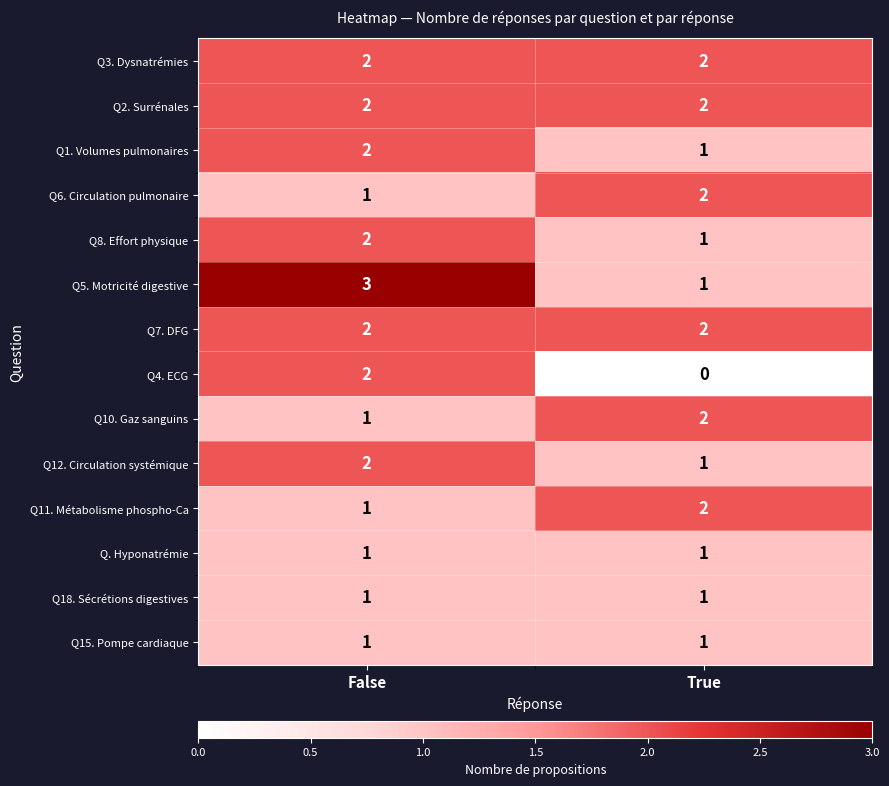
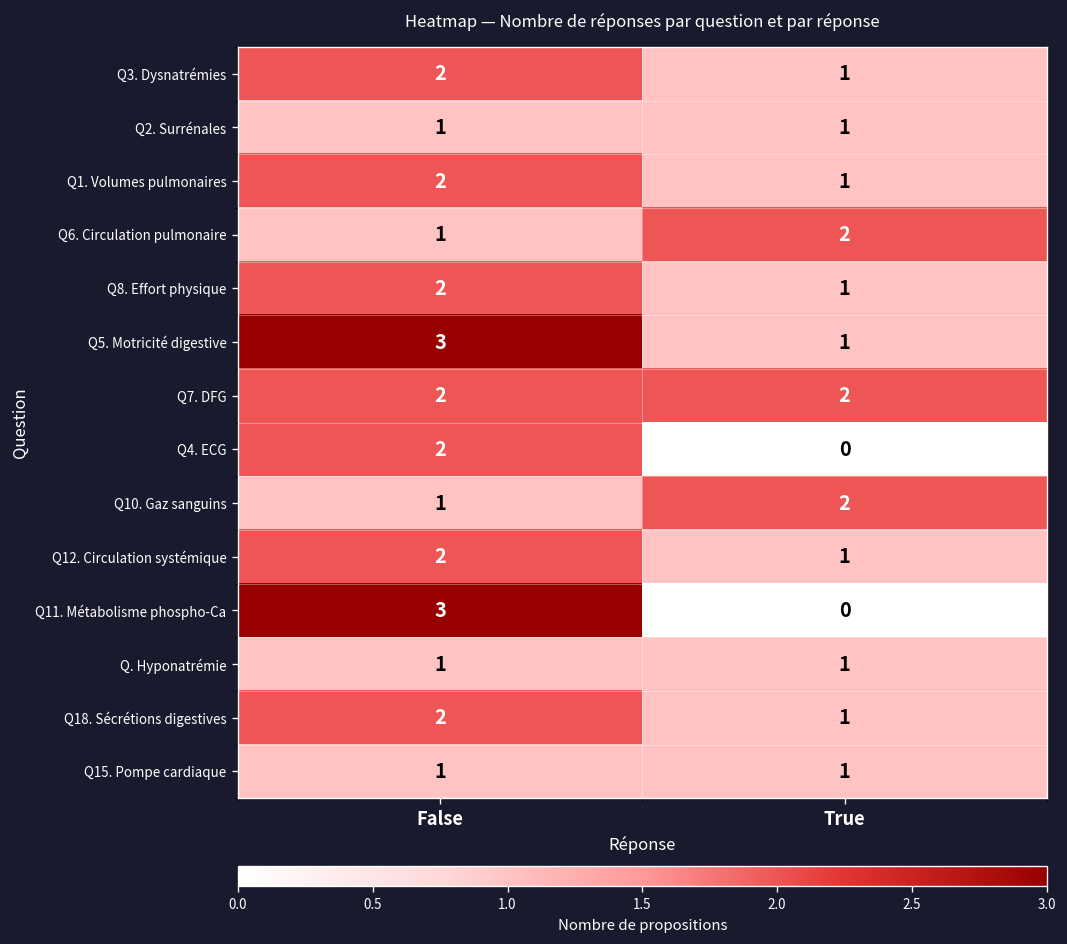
  {
    "Q3. Dysnatrémies": {
      "False": 2,
-     "True": 2
+     "True": 1
    },
    "Q2. Surrénales": {
-     "False": 2,
-     "True": 2
+     "False": 1,
+     "True": 1
    },
    "Q1. Volumes pulmonaires": {
      "False": 2,
      "True": 1
    },
    "Q6. Circulation pulmonaire": {
      "False": 1,
      "True": 2
    },
    "Q8. Effort physique": {
      "False": 2,
      "True": 1
    },
    "Q5. Motricité digestive": {
      "False": 3,
      "True": 1
    },
    "Q7. DFG": {
      "False": 2,
      "True": 2
    },
    "Q4. ECG": {
      "False": 2,
      "True": 0
    },
    "Q10. Gaz sanguins": {
      "False": 1,
      "True": 2
    },
    "Q12. Circulation systémique": {
      "False": 2,
      "True": 1
    },
    "Q11. Métabolisme phospho-Ca": {
-     "False": 1,
-     "True": 2
+     "False": 3,
+     "True": 0
    },
    "Q. Hyponatrémie": {
      "False": 1,
      "True": 1
    },
    "Q18. Sécrétions digestives": {
-     "False": 1,
+     "False": 2,
      "True": 1
    },
    "Q15. Pompe cardiaque": {
      "False": 1,
      "True": 1
    }
  }
